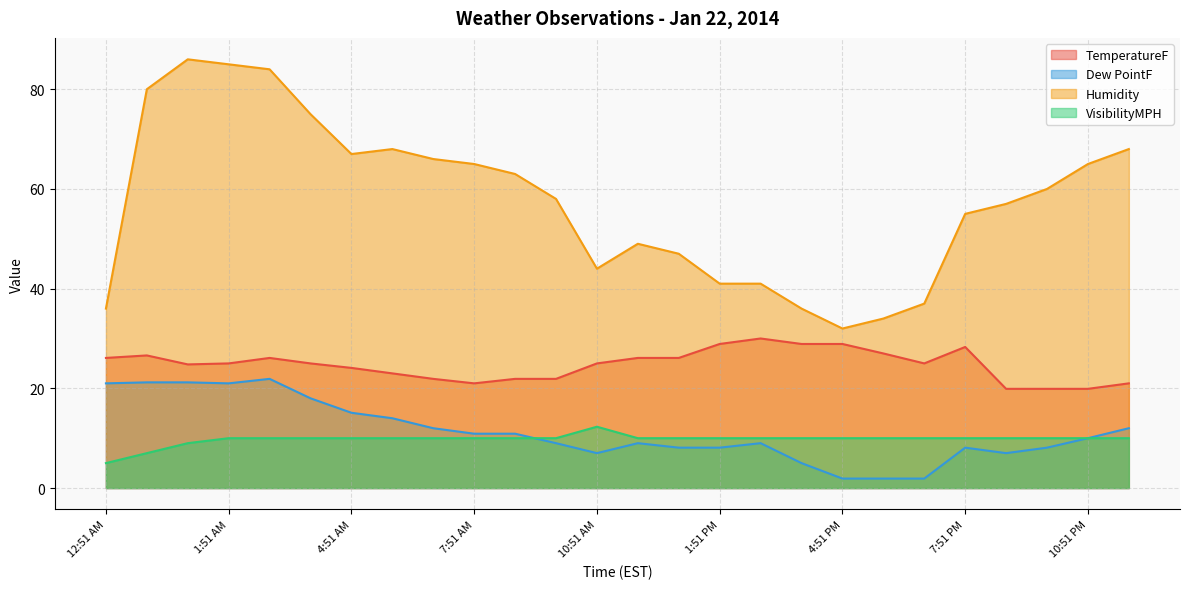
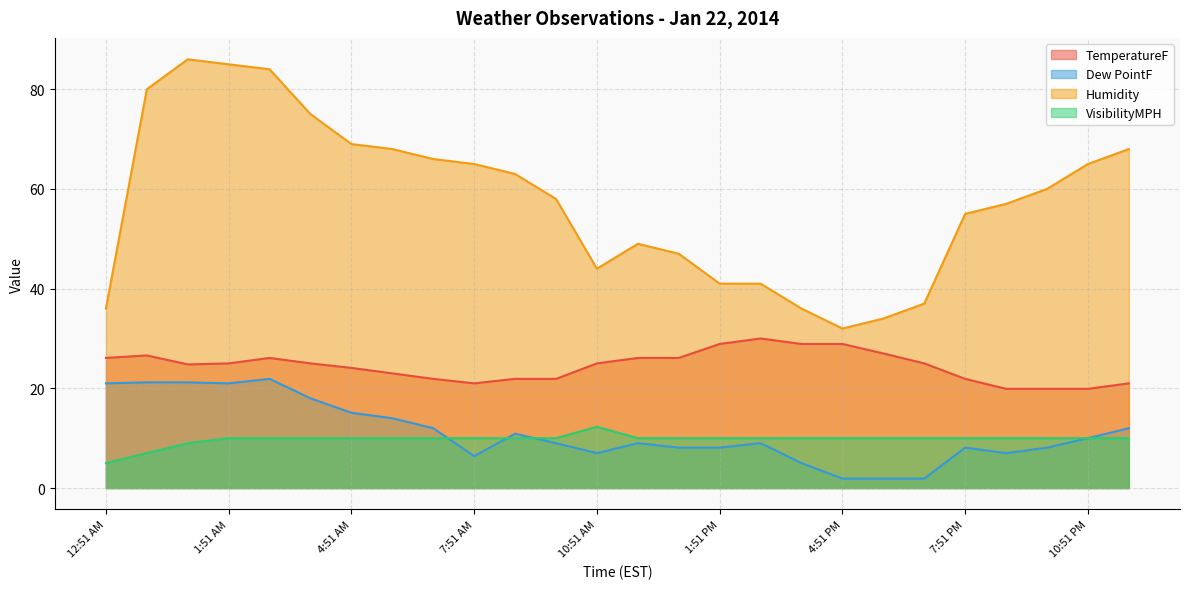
  {
    "TemperatureF": {
      "12:51 AM": 26,
      "1:51 AM": 25,
      "4:51 AM": 24,
      "7:51 AM": 21,
      "10:51 AM": 25,
      "1:51 PM": 29,
      "4:51 PM": 29,
-     "7:51 PM": 28,
+     "7:51 PM": 22,
      "10:51 PM": 20
    },
    "Dew PointF": {
      "12:51 AM": 21,
      "1:51 AM": 21,
      "4:51 AM": 15,
-     "7:51 AM": 11,
+     "7:51 AM": 6,
      "10:51 AM": 7,
      "1:51 PM": 8,
      "4:51 PM": 2,
      "7:51 PM": 8
    },
    "Humidity": {
      "12:51 AM": 36,
      "1:51 AM": 85,
-     "4:51 AM": 67,
+     "4:51 AM": 69,
      "7:51 AM": 65,
      "10:51 AM": 44,
      "1:51 PM": 41,
      "4:51 PM": 32,
      "7:51 PM": 55,
      "10:51 PM": 65
    },
    "VisibilityMPH": {
      "12:51 AM": 5,
      "1:51 AM": 10,
      "4:51 AM": 10,
      "7:51 AM": 10,
      "10:51 AM": 12,
      "1:51 PM": 10,
      "4:51 PM": 10,
      "7:51 PM": 10
    }
  }
